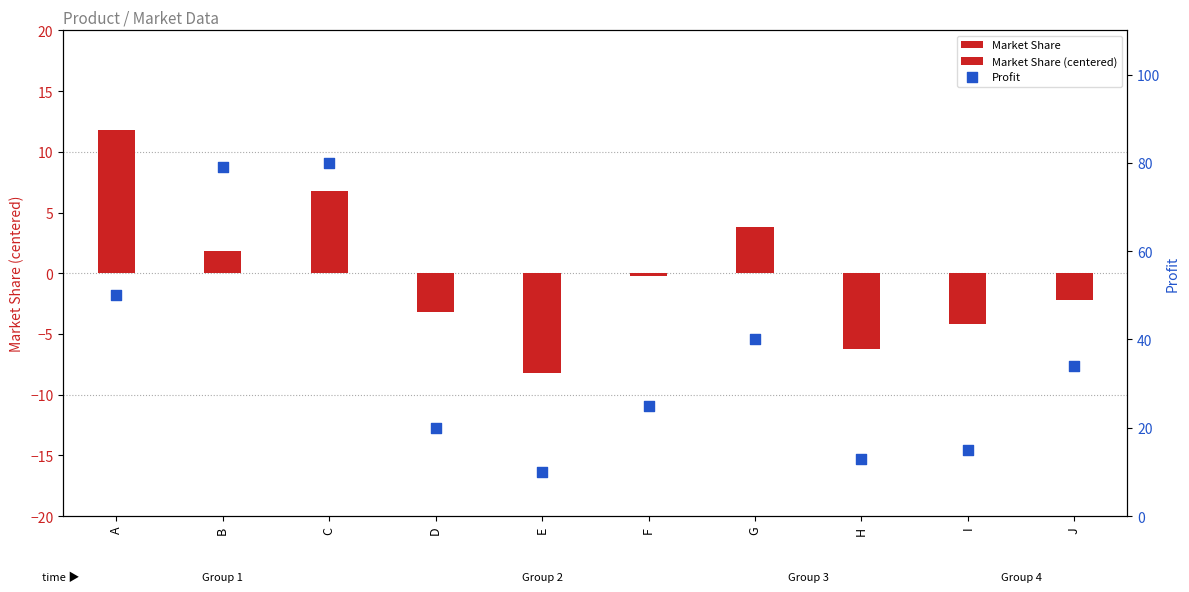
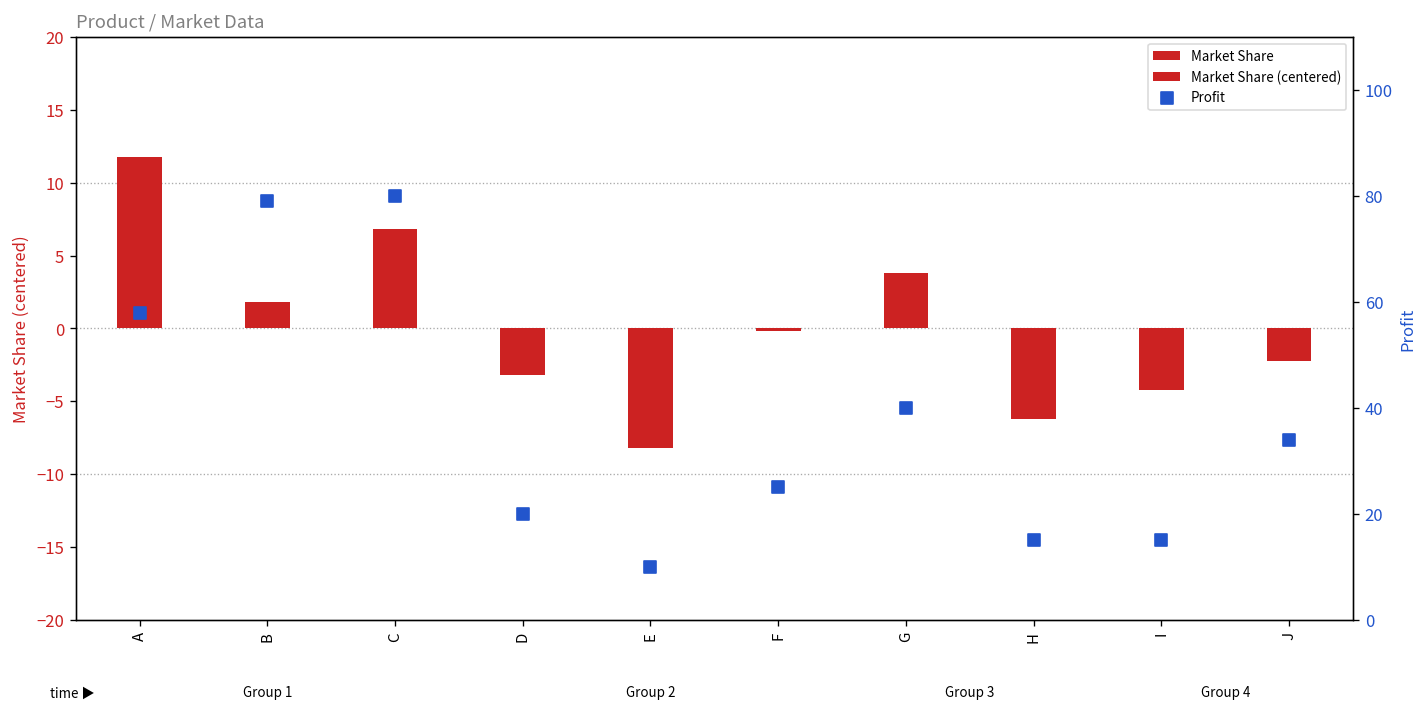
  {
    "Profit": {
-     "A": 50,
-     "H": 13
+     "A": 58,
+     "H": 15
    }
  }
